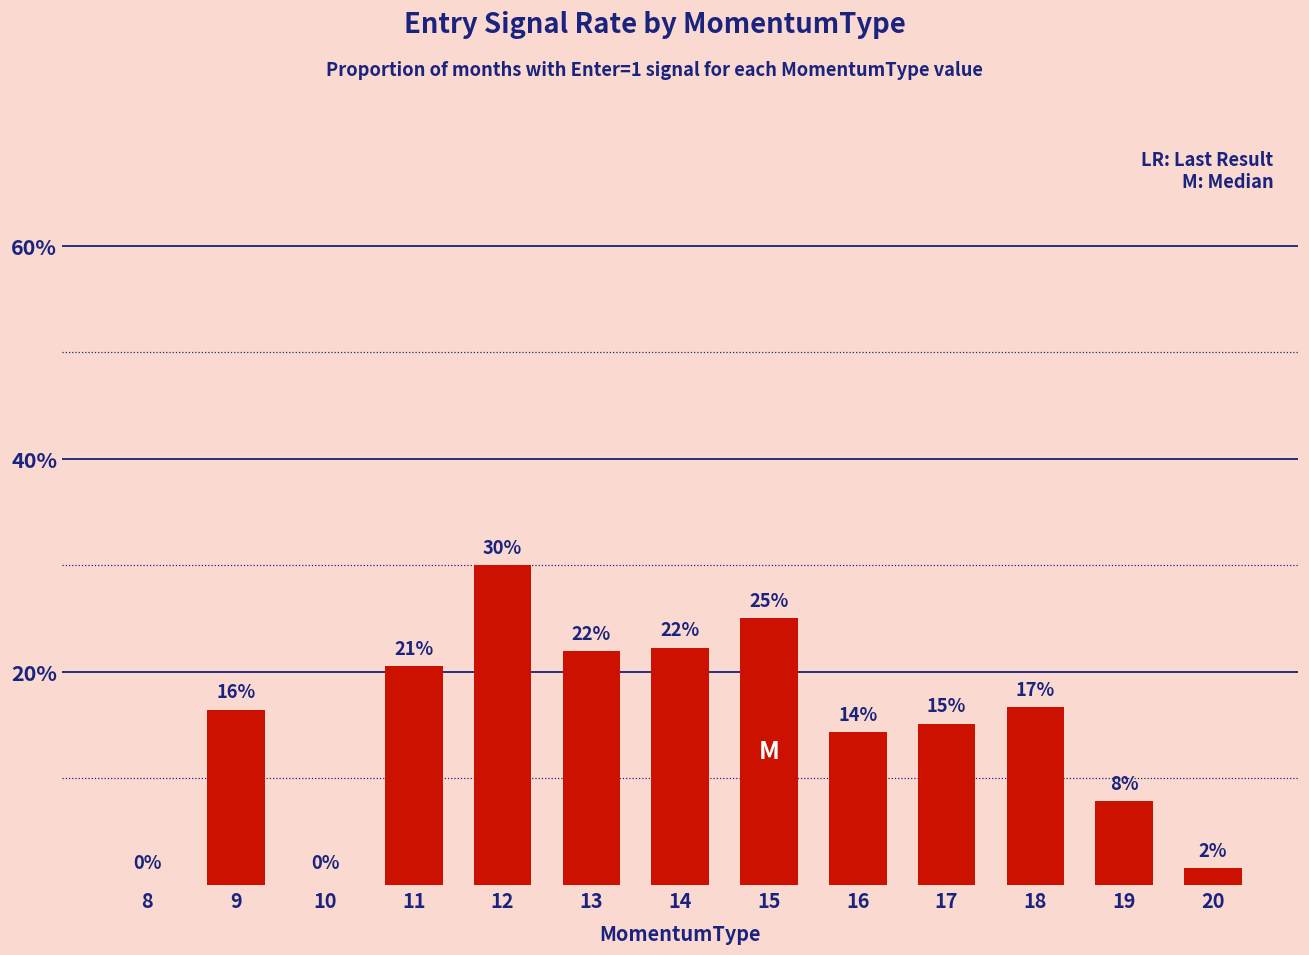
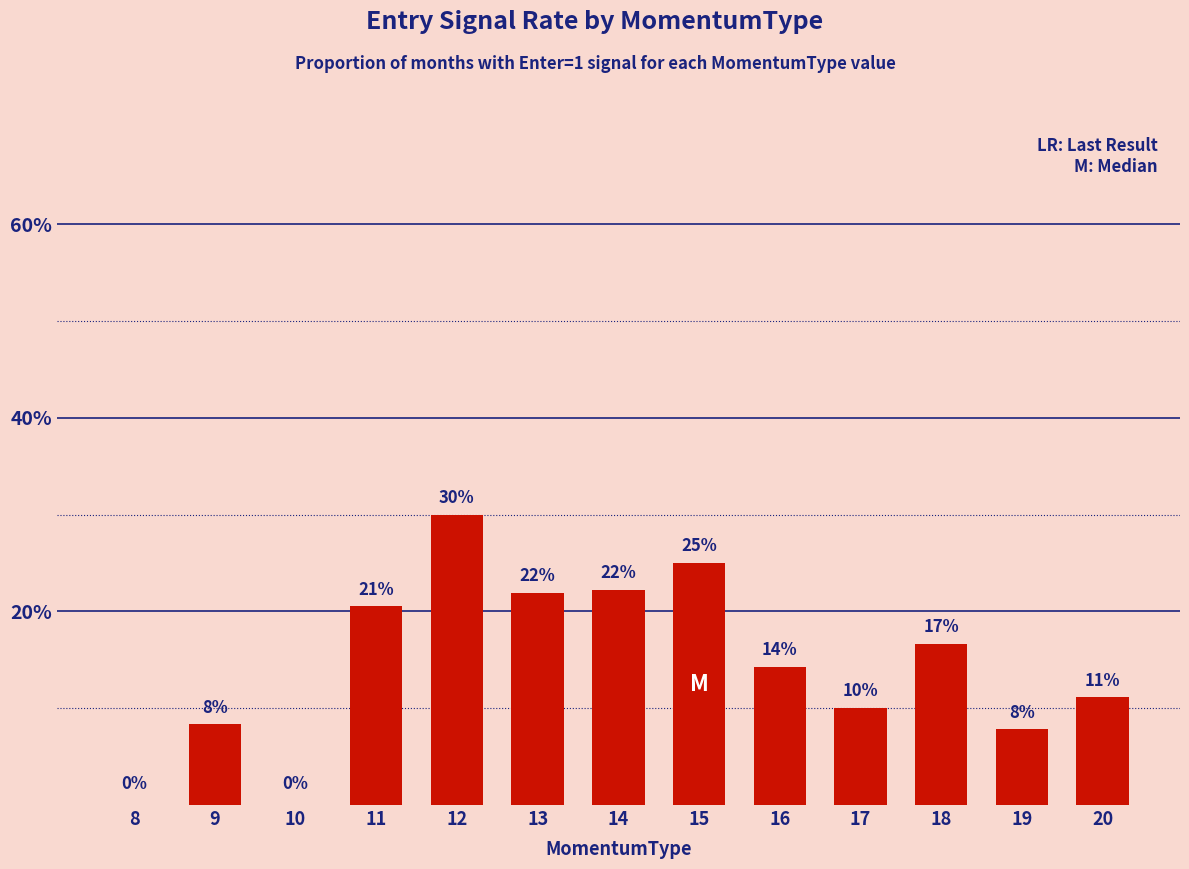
  {
    "8": "0%",
-   "9": "16%",
+   "9": "8%",
    "10": "0%",
    "11": "21%",
    "12": "30%",
    "13": "22%",
    "14": "22%",
    "15": "25%",
    "16": "14%",
-   "17": "15%",
+   "17": "10%",
    "18": "17%",
    "19": "8%",
-   "20": "2%"
+   "20": "11%"
  }
